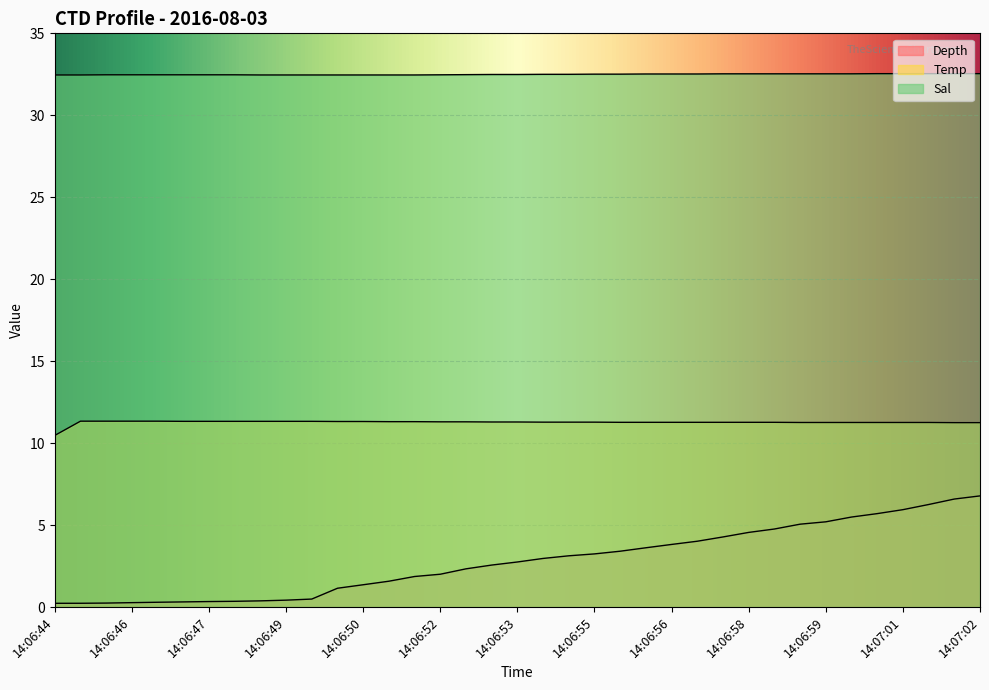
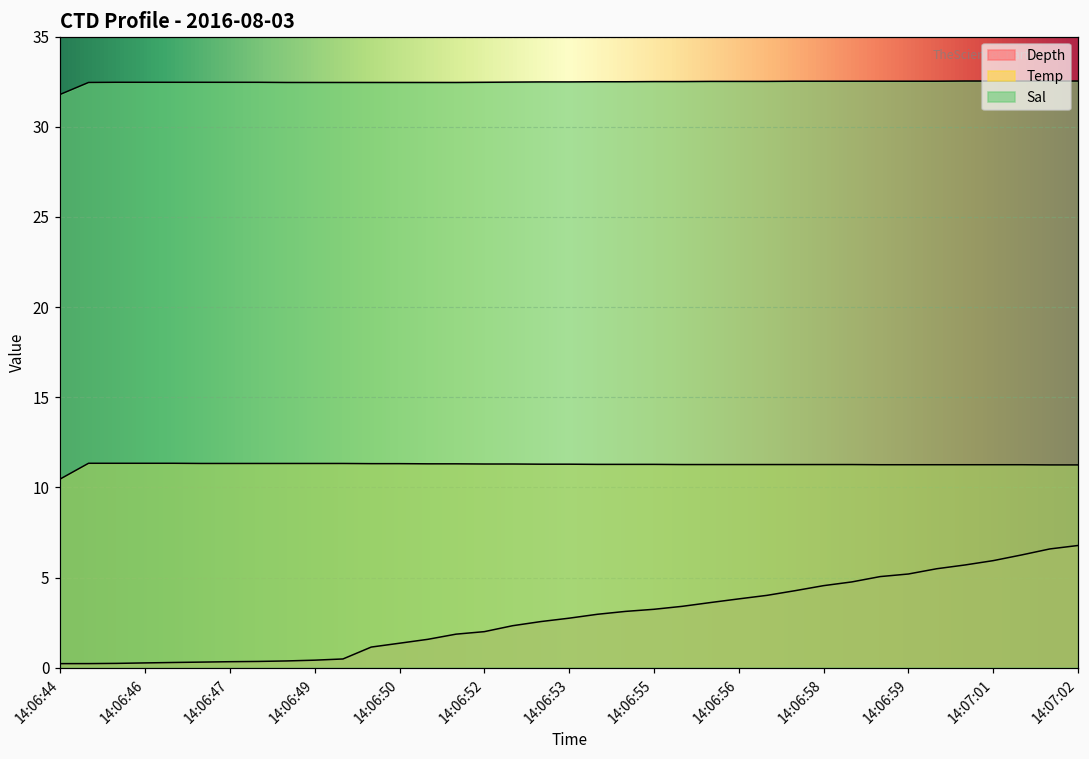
  {
    "Depth": {
      "14:06:44": 0.2
    },
    "Temp": {
      "14:06:44": 10.5
    },
    "Sal": {
-     "14:06:44": 32.5
+     "14:06:44": 31.8
    }
  }
